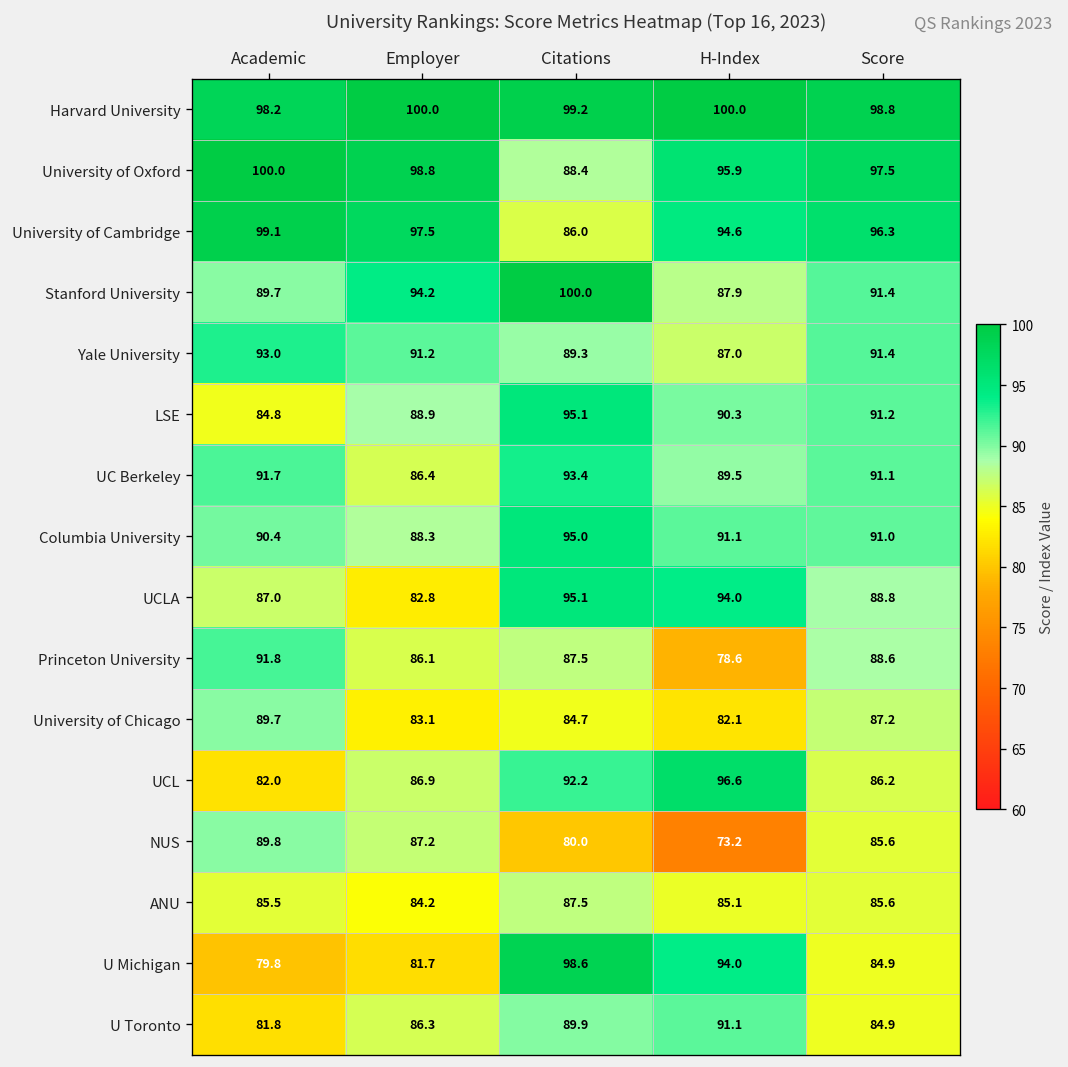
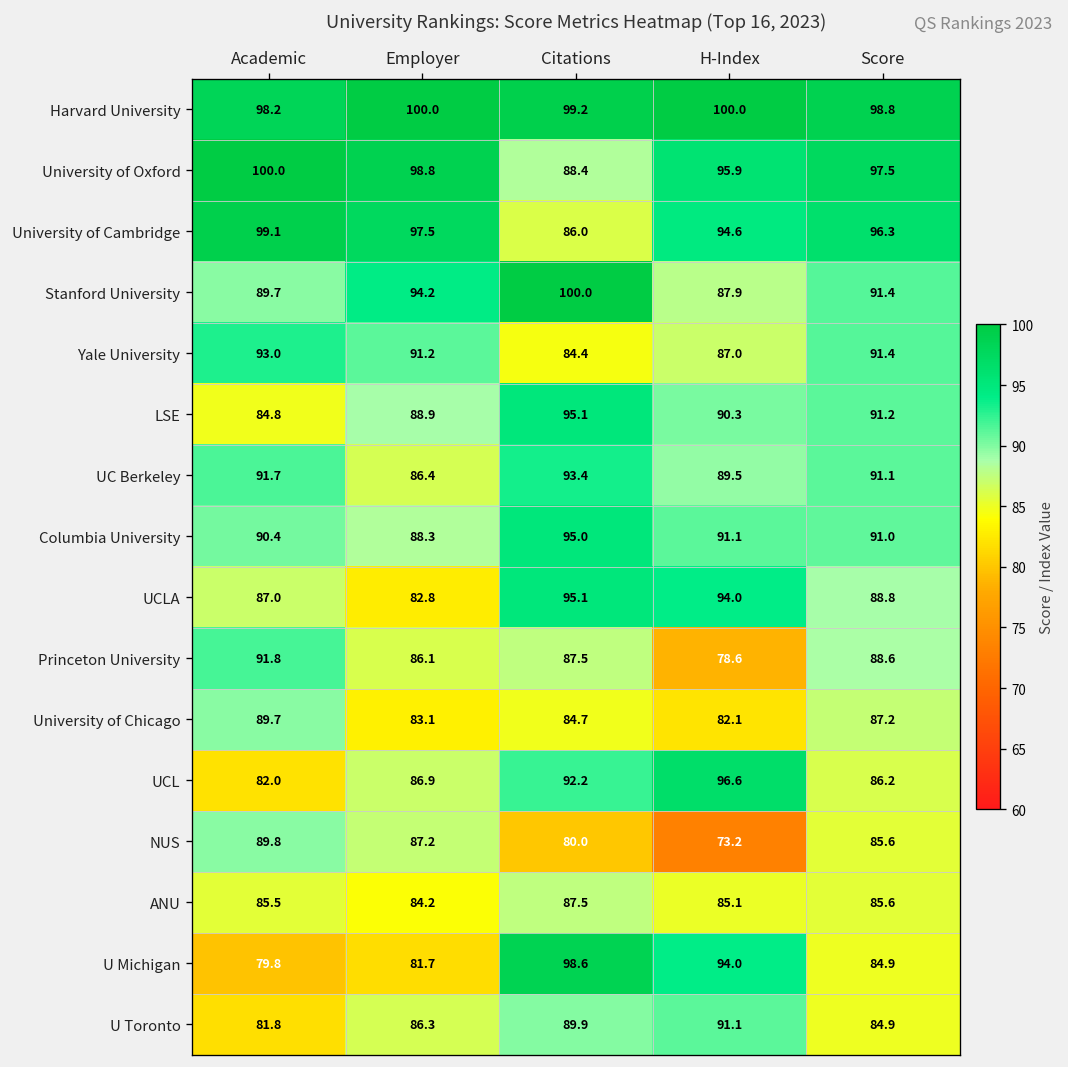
  {
    "Harvard University": {
      "Academic": 98.2,
      "Employer": 100.0,
      "Citations": 99.2,
      "H-Index": 100.0,
      "Score": 98.8
    },
    "University of Oxford": {
      "Academic": 100.0,
      "Employer": 98.8,
      "Citations": 88.4,
      "H-Index": 95.9,
      "Score": 97.5
    },
    "University of Cambridge": {
      "Academic": 99.1,
      "Employer": 97.5,
      "Citations": 86.0,
      "H-Index": 94.6,
      "Score": 96.3
    },
    "Stanford University": {
      "Academic": 89.7,
      "Employer": 94.2,
      "Citations": 100.0,
      "H-Index": 87.9,
      "Score": 91.4
    },
    "Yale University": {
      "Academic": 93.0,
      "Employer": 91.2,
-     "Citations": 89.3,
+     "Citations": 84.4,
      "H-Index": 87.0,
      "Score": 91.4
    },
    "LSE": {
      "Academic": 84.8,
      "Employer": 88.9,
      "Citations": 95.1,
      "H-Index": 90.3,
      "Score": 91.2
    },
    "UC Berkeley": {
      "Academic": 91.7,
      "Employer": 86.4,
      "Citations": 93.4,
      "H-Index": 89.5,
      "Score": 91.1
    },
    "Columbia University": {
      "Academic": 90.4,
      "Employer": 88.3,
      "Citations": 95.0,
      "H-Index": 91.1,
      "Score": 91.0
    },
    "UCLA": {
      "Academic": 87.0,
      "Employer": 82.8,
      "Citations": 95.1,
      "H-Index": 94.0,
      "Score": 88.8
    },
    "Princeton University": {
      "Academic": 91.8,
      "Employer": 86.1,
      "Citations": 87.5,
      "H-Index": 78.6,
      "Score": 88.6
    },
    "University of Chicago": {
      "Academic": 89.7,
      "Employer": 83.1,
      "Citations": 84.7,
      "H-Index": 82.1,
      "Score": 87.2
    },
    "UCL": {
      "Academic": 82.0,
      "Employer": 86.9,
      "Citations": 92.2,
      "H-Index": 96.6,
      "Score": 86.2
    },
    "NUS": {
      "Academic": 89.8,
      "Employer": 87.2,
      "Citations": 80.0,
      "H-Index": 73.2,
      "Score": 85.6
    },
    "ANU": {
      "Academic": 85.5,
      "Employer": 84.2,
      "Citations": 87.5,
      "H-Index": 85.1,
      "Score": 85.6
    },
    "U Michigan": {
      "Academic": 79.8,
      "Employer": 81.7,
      "Citations": 98.6,
      "H-Index": 94.0,
      "Score": 84.9
    },
    "U Toronto": {
      "Academic": 81.8,
      "Employer": 86.3,
      "Citations": 89.9,
      "H-Index": 91.1,
      "Score": 84.9
    }
  }
